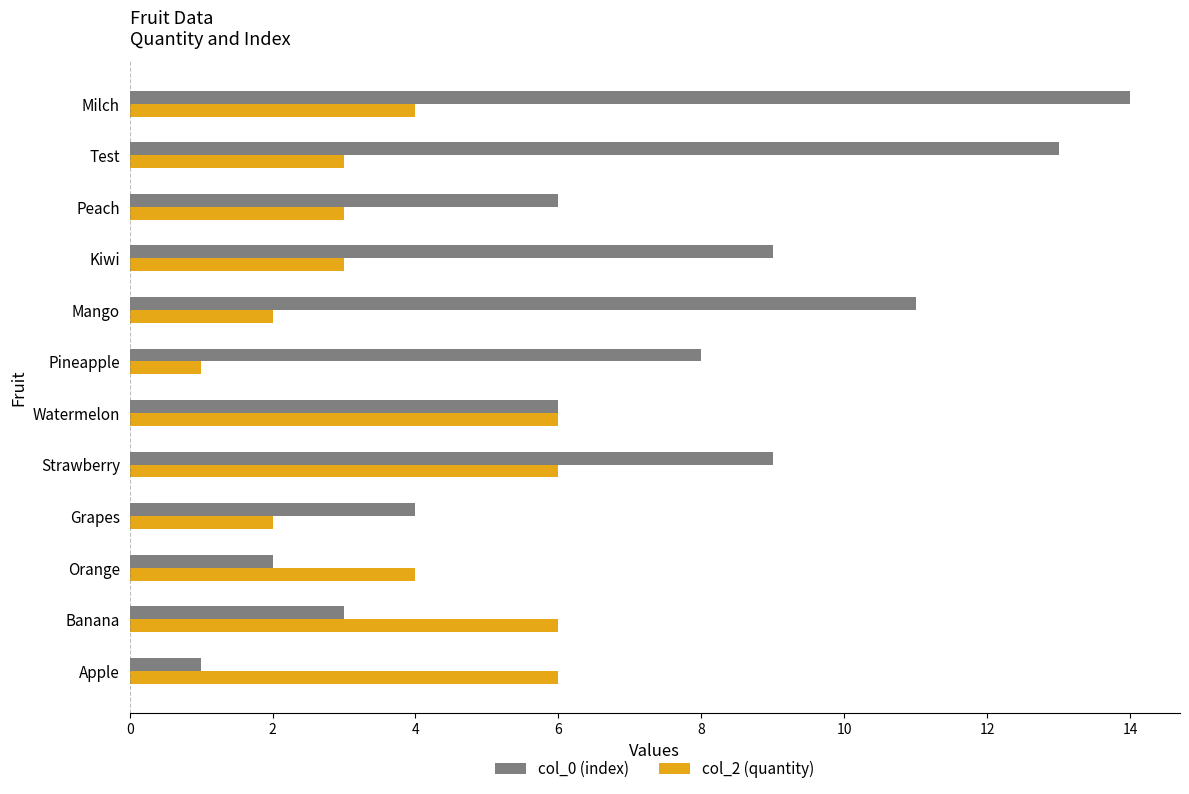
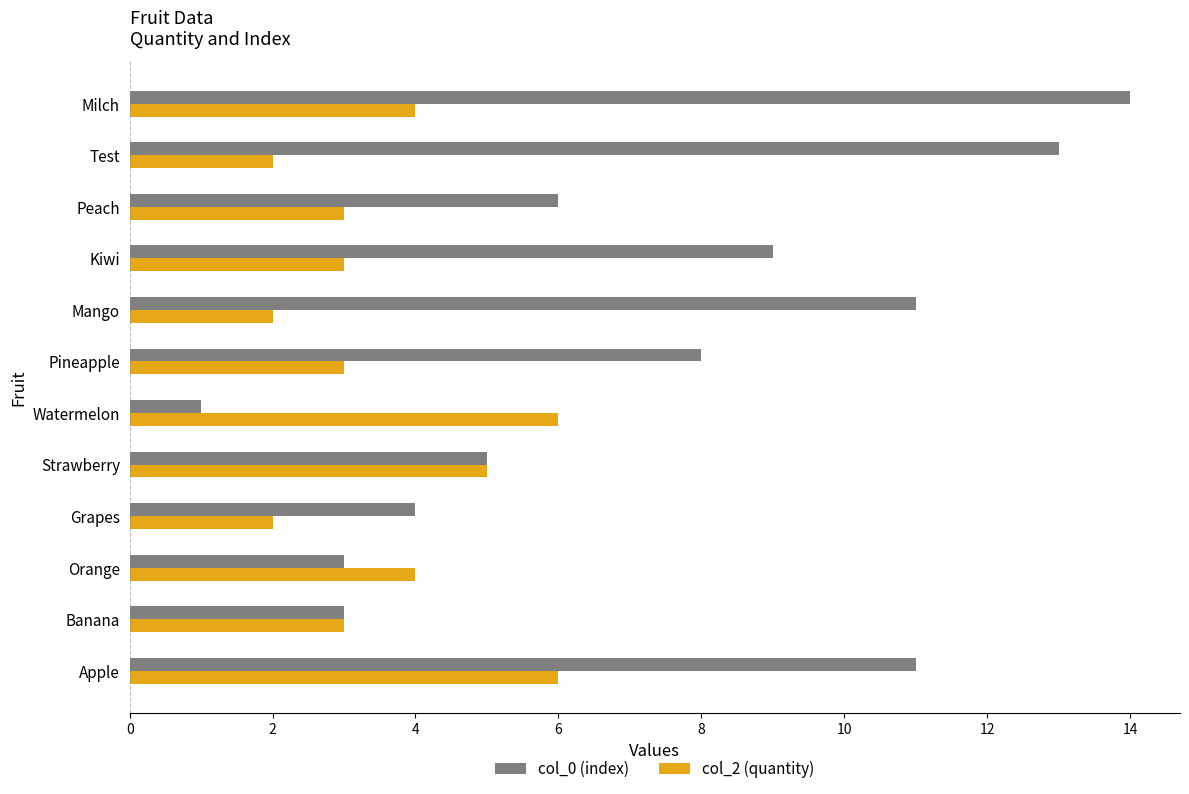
  {
    "col_0 (index)": {
      "Milch": 14,
      "Test": 13,
      "Peach": 6,
      "Kiwi": 9,
      "Mango": 11,
      "Pineapple": 8,
-     "Watermelon": 6,
-     "Strawberry": 9,
+     "Watermelon": 1,
+     "Strawberry": 5,
      "Grapes": 4,
-     "Orange": 2,
+     "Orange": 3,
      "Banana": 3,
-     "Apple": 1
+     "Apple": 11
    },
    "col_2 (quantity)": {
      "Milch": 4,
-     "Test": 3,
+     "Test": 2,
      "Peach": 3,
      "Kiwi": 3,
      "Mango": 2,
-     "Pineapple": 1,
+     "Pineapple": 3,
      "Watermelon": 6,
-     "Strawberry": 6,
+     "Strawberry": 5,
      "Grapes": 2,
      "Orange": 4,
-     "Banana": 6,
+     "Banana": 3,
      "Apple": 6
    }
  }
